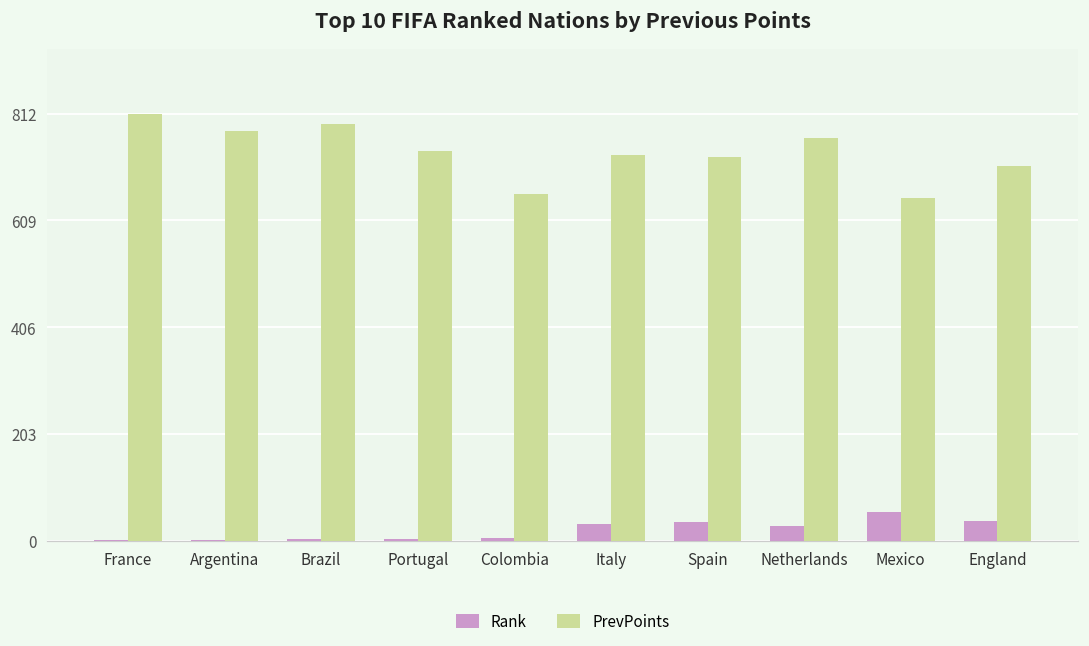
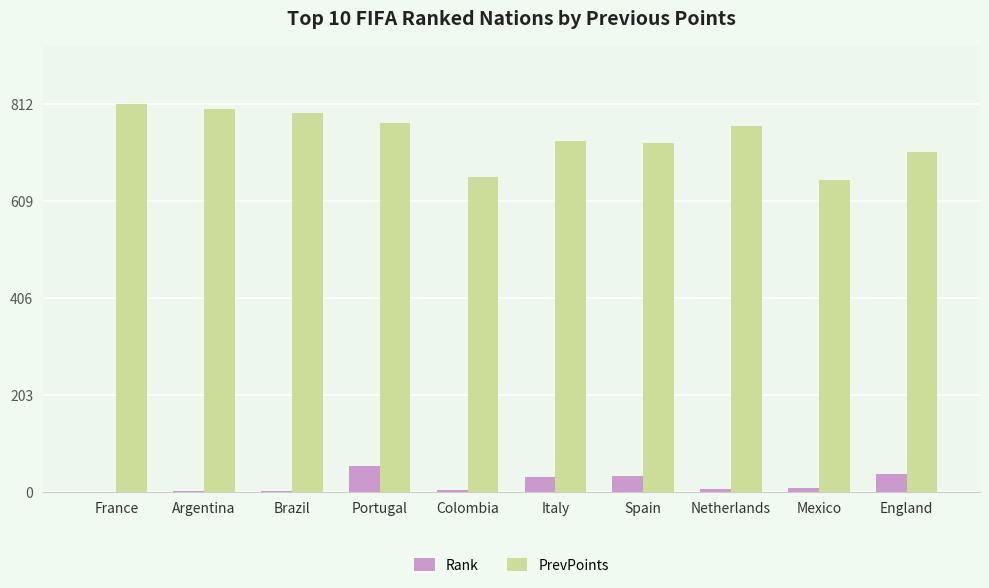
  {
    "Rank": {
-     "Portugal": 0,
+     "Portugal": 60,
      "Italy": 30,
      "Spain": 40,
-     "Netherlands": 30,
-     "Mexico": 50,
+     "Netherlands": 10,
+     "Mexico": 10,
      "England": 40
    },
    "PrevPoints": {
      "France": 810,
-     "Argentina": 780,
+     "Argentina": 800,
      "Brazil": 790,
-     "Portugal": 740,
+     "Portugal": 770,
      "Colombia": 660,
      "Italy": 730,
      "Spain": 730,
      "Netherlands": 770,
      "Mexico": 650,
      "England": 710
    }
  }
